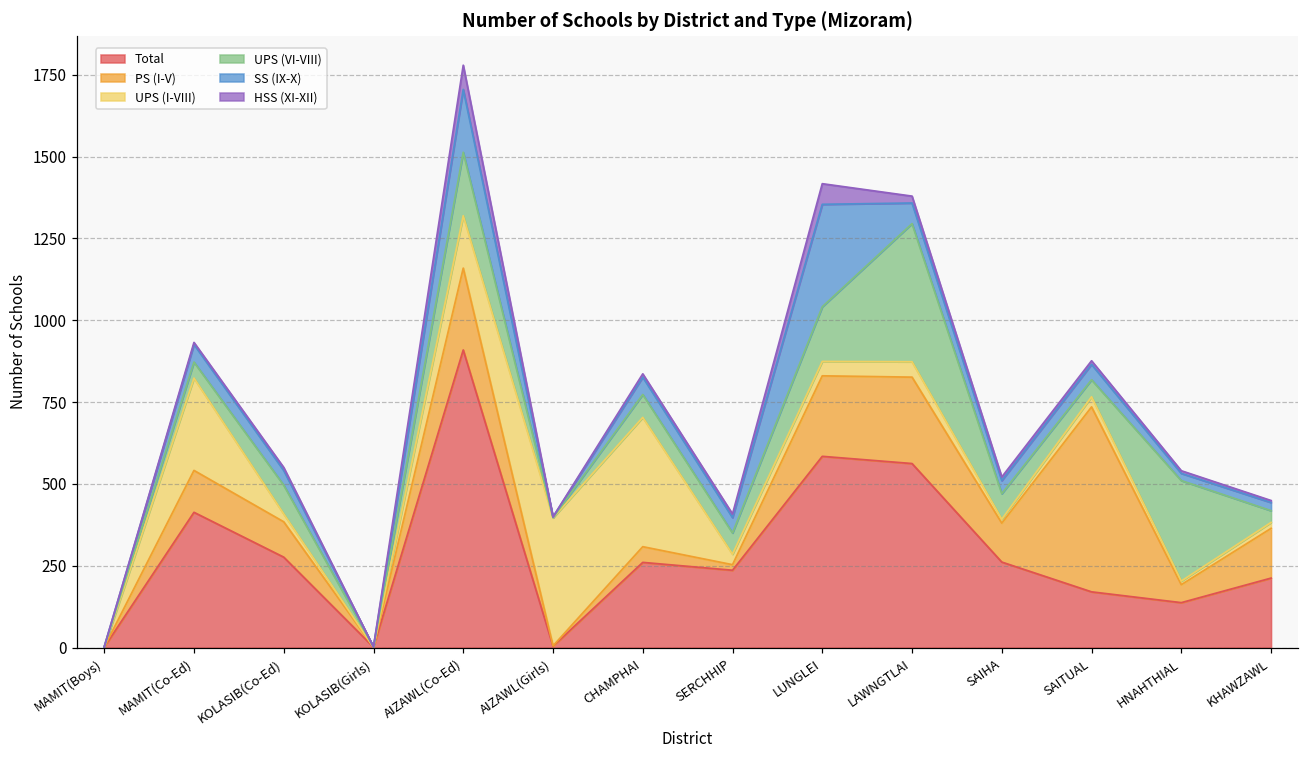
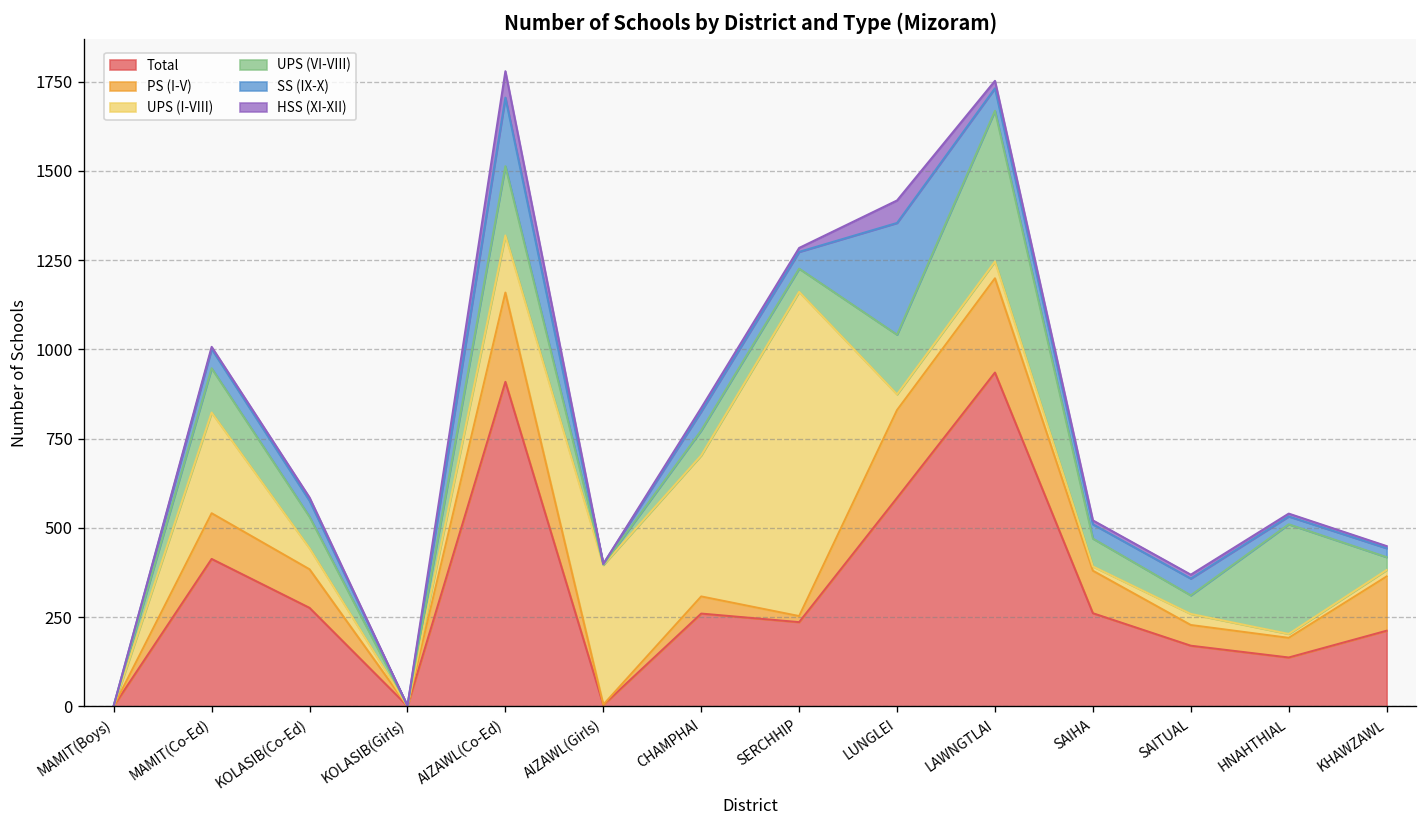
  {
    "Total": {
      "MAMIT(Co-Ed)": 410,
      "KOLASIB(Co-Ed)": 280,
      "AIZAWL(Co-Ed)": 910,
      "CHAMPHAI": 260,
      "SERCHHIP": 240,
      "LUNGLEI": 580,
-     "LAWNGTLAI": 560,
+     "LAWNGTLAI": 940,
      "SAIHA": 260,
      "SAITUAL": 170,
      "HNAHTHIAL": 140,
      "KHAWZAWL": 210
    },
    "PS (I-V)": {
      "MAMIT(Co-Ed)": 130,
      "KOLASIB(Co-Ed)": 110,
      "AIZAWL(Co-Ed)": 250,
      "CHAMPHAI": 50,
      "SERCHHIP": 20,
      "LUNGLEI": 250,
      "LAWNGTLAI": 260,
      "SAIHA": 120,
-     "SAITUAL": 570,
+     "SAITUAL": 60,
      "HNAHTHIAL": 60,
      "KHAWZAWL": 150
    },
    "UPS (I-VIII)": {
      "MAMIT(Co-Ed)": 280,
-     "KOLASIB(Co-Ed)": 20,
+     "KOLASIB(Co-Ed)": 60,
      "AIZAWL(Co-Ed)": 160,
      "CHAMPHAI": 400,
-     "SERCHHIP": 30,
+     "SERCHHIP": 910,
      "LUNGLEI": 40,
      "LAWNGTLAI": 50,
      "SAIHA": 10,
      "SAITUAL": 30,
      "HNAHTHIAL": 10,
      "KHAWZAWL": 20
    },
    "UPS (VI-VIII)": {
-     "MAMIT(Co-Ed)": 50,
+     "MAMIT(Co-Ed)": 120,
      "KOLASIB(Co-Ed)": 90,
      "AIZAWL(Co-Ed)": 190,
      "CHAMPHAI": 70,
      "SERCHHIP": 70,
      "LUNGLEI": 170,
      "LAWNGTLAI": 420,
      "SAIHA": 80,
      "SAITUAL": 50,
      "HNAHTHIAL": 310,
      "KHAWZAWL": 40
    },
    "SS (IX-X)": {
      "KOLASIB(Co-Ed)": 50,
      "AIZAWL(Co-Ed)": 190,
      "CHAMPHAI": 50,
      "SERCHHIP": 50,
      "LUNGLEI": 310,
      "LAWNGTLAI": 60,
      "SAIHA": 40,
      "SAITUAL": 50
    },
    "HSS (XI-XII)": {
      "KOLASIB(Co-Ed)": 10,
      "AIZAWL(Co-Ed)": 70,
      "CHAMPHAI": 10,
      "SERCHHIP": 10,
      "LUNGLEI": 60,
      "LAWNGTLAI": 20,
      "SAIHA": 10,
      "SAITUAL": 10
    }
  }
